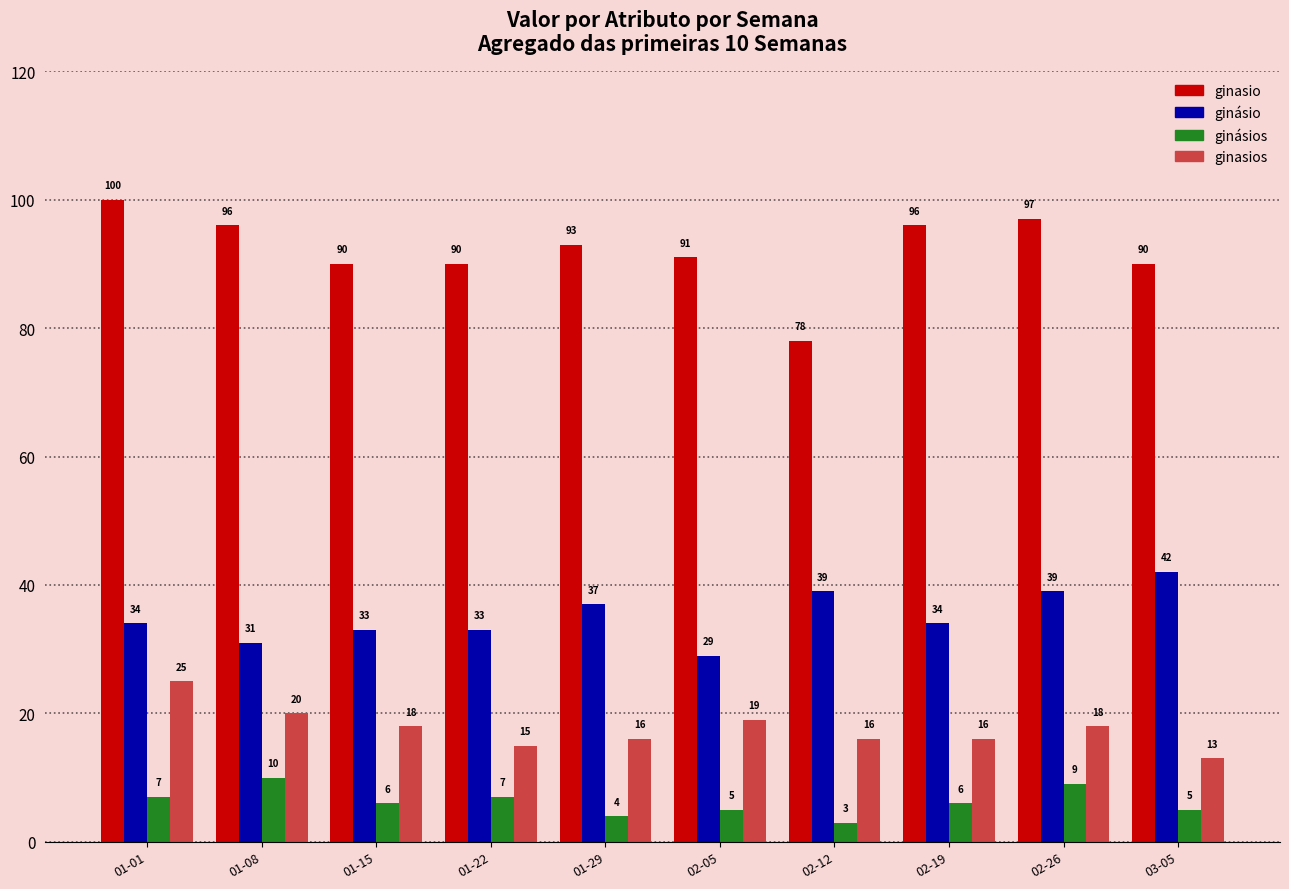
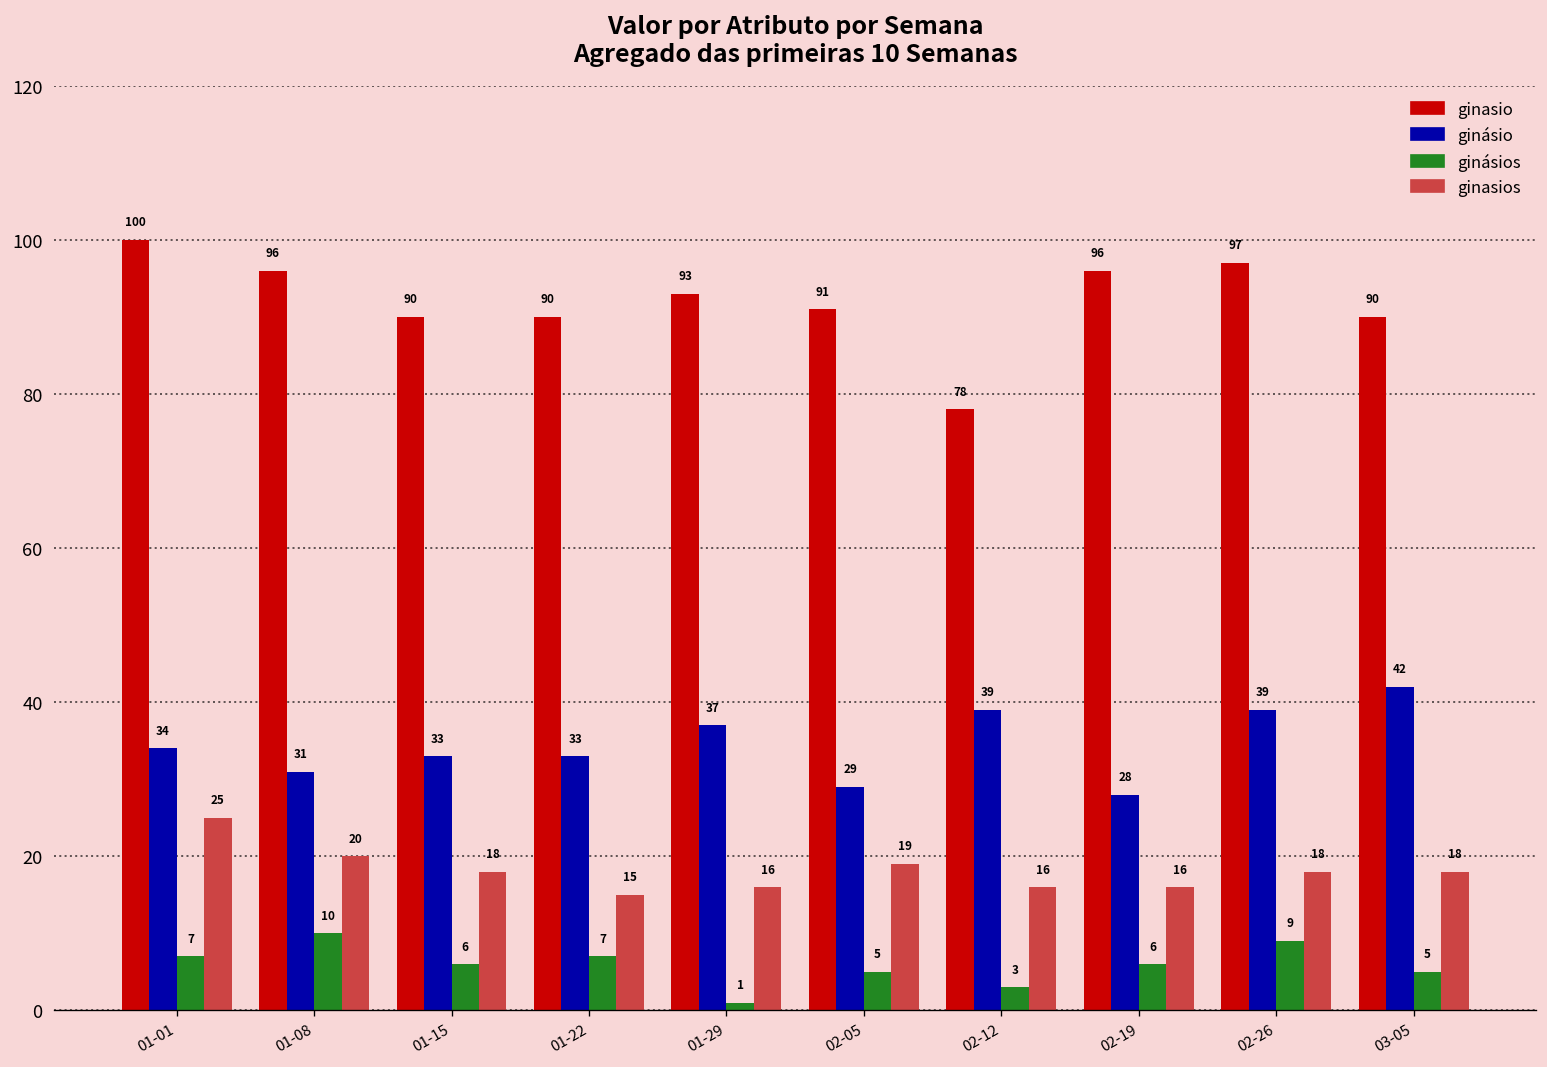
  {
    "ginasio": {
      "01-01": 100,
      "01-08": 96,
      "01-15": 90,
      "01-22": 90,
      "01-29": 93,
      "02-05": 91,
      "02-12": 78,
      "02-19": 96,
      "02-26": 97,
      "03-05": 90
    },
    "ginásio": {
      "01-01": 34,
      "01-08": 31,
      "01-15": 33,
      "01-22": 33,
      "01-29": 37,
      "02-05": 29,
      "02-12": 39,
-     "02-19": 34,
+     "02-19": 28,
      "02-26": 39,
      "03-05": 42
    },
    "ginásios": {
      "01-01": 7,
      "01-08": 10,
      "01-15": 6,
      "01-22": 7,
-     "01-29": 4,
+     "01-29": 1,
      "02-05": 5,
      "02-12": 3,
      "02-19": 6,
      "02-26": 9,
      "03-05": 5
    },
    "ginasios": {
      "01-01": 25,
      "01-08": 20,
      "01-15": 18,
      "01-22": 15,
      "01-29": 16,
      "02-05": 19,
      "02-12": 16,
      "02-19": 16,
      "02-26": 18,
-     "03-05": 13
+     "03-05": 18
    }
  }
